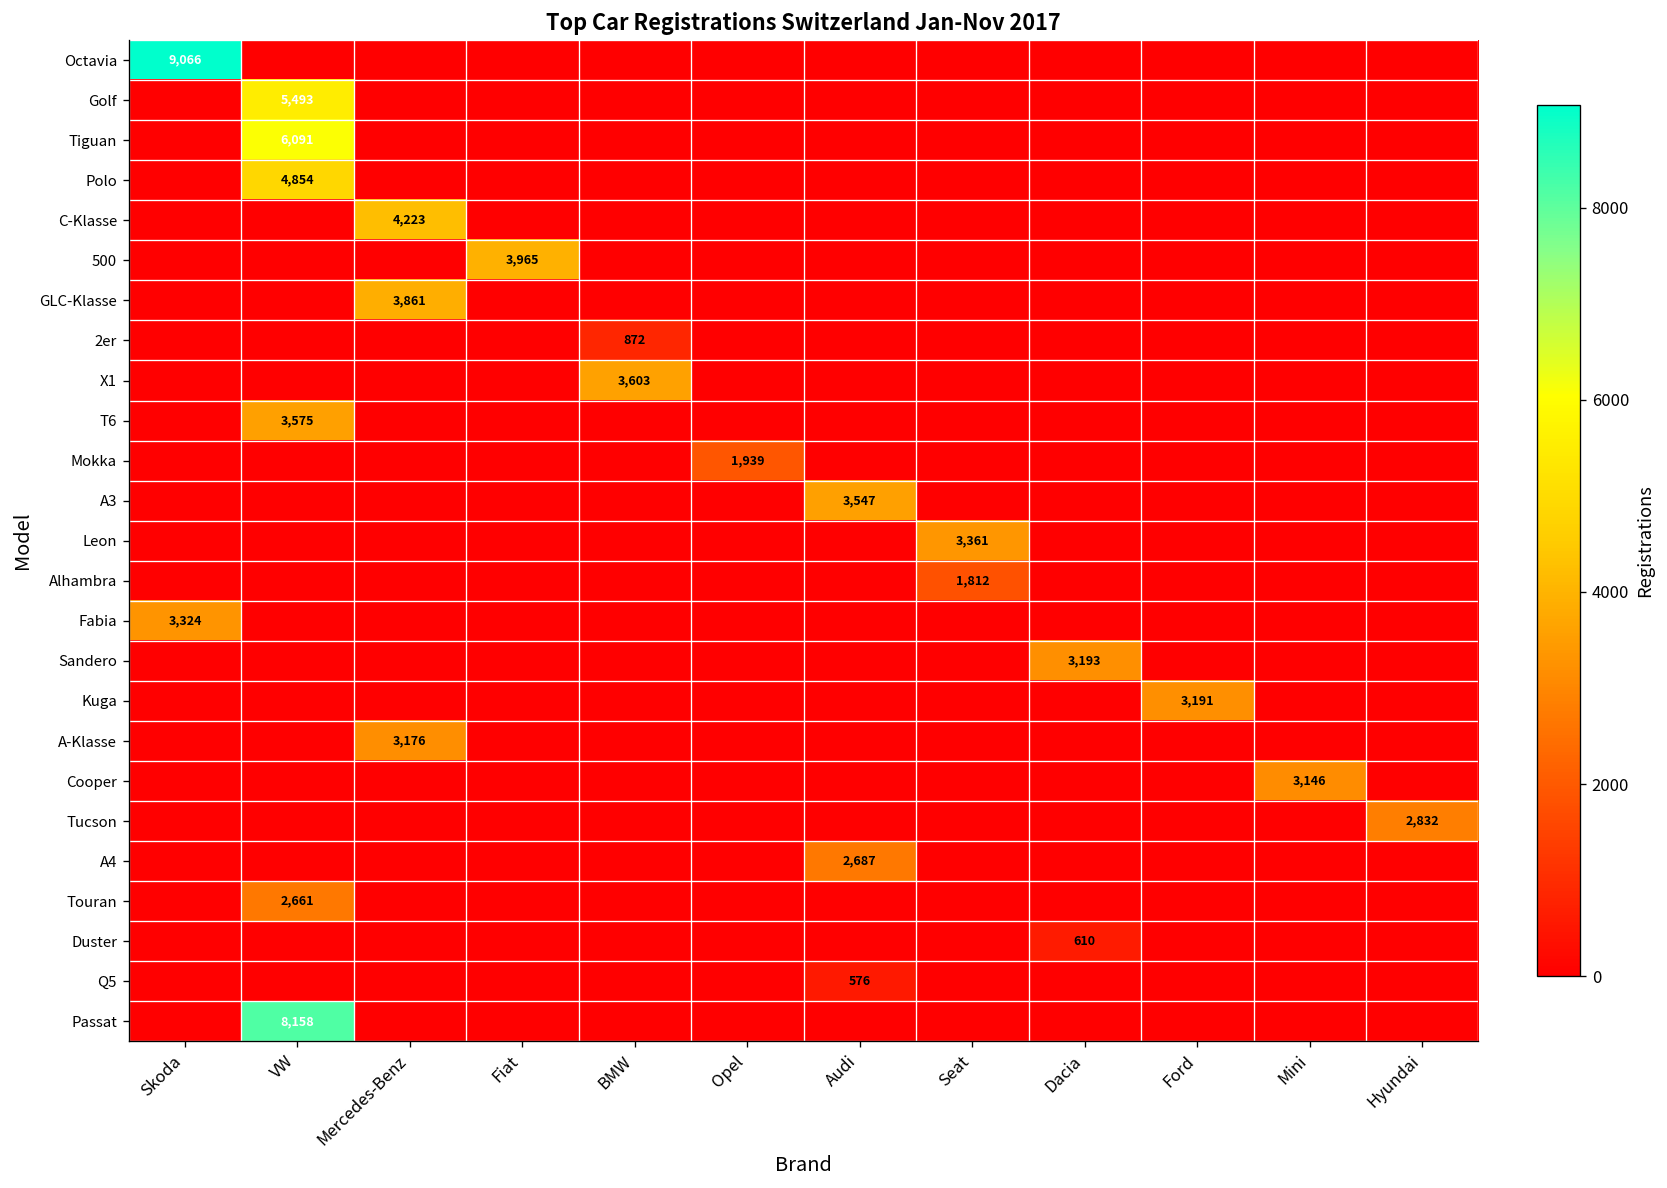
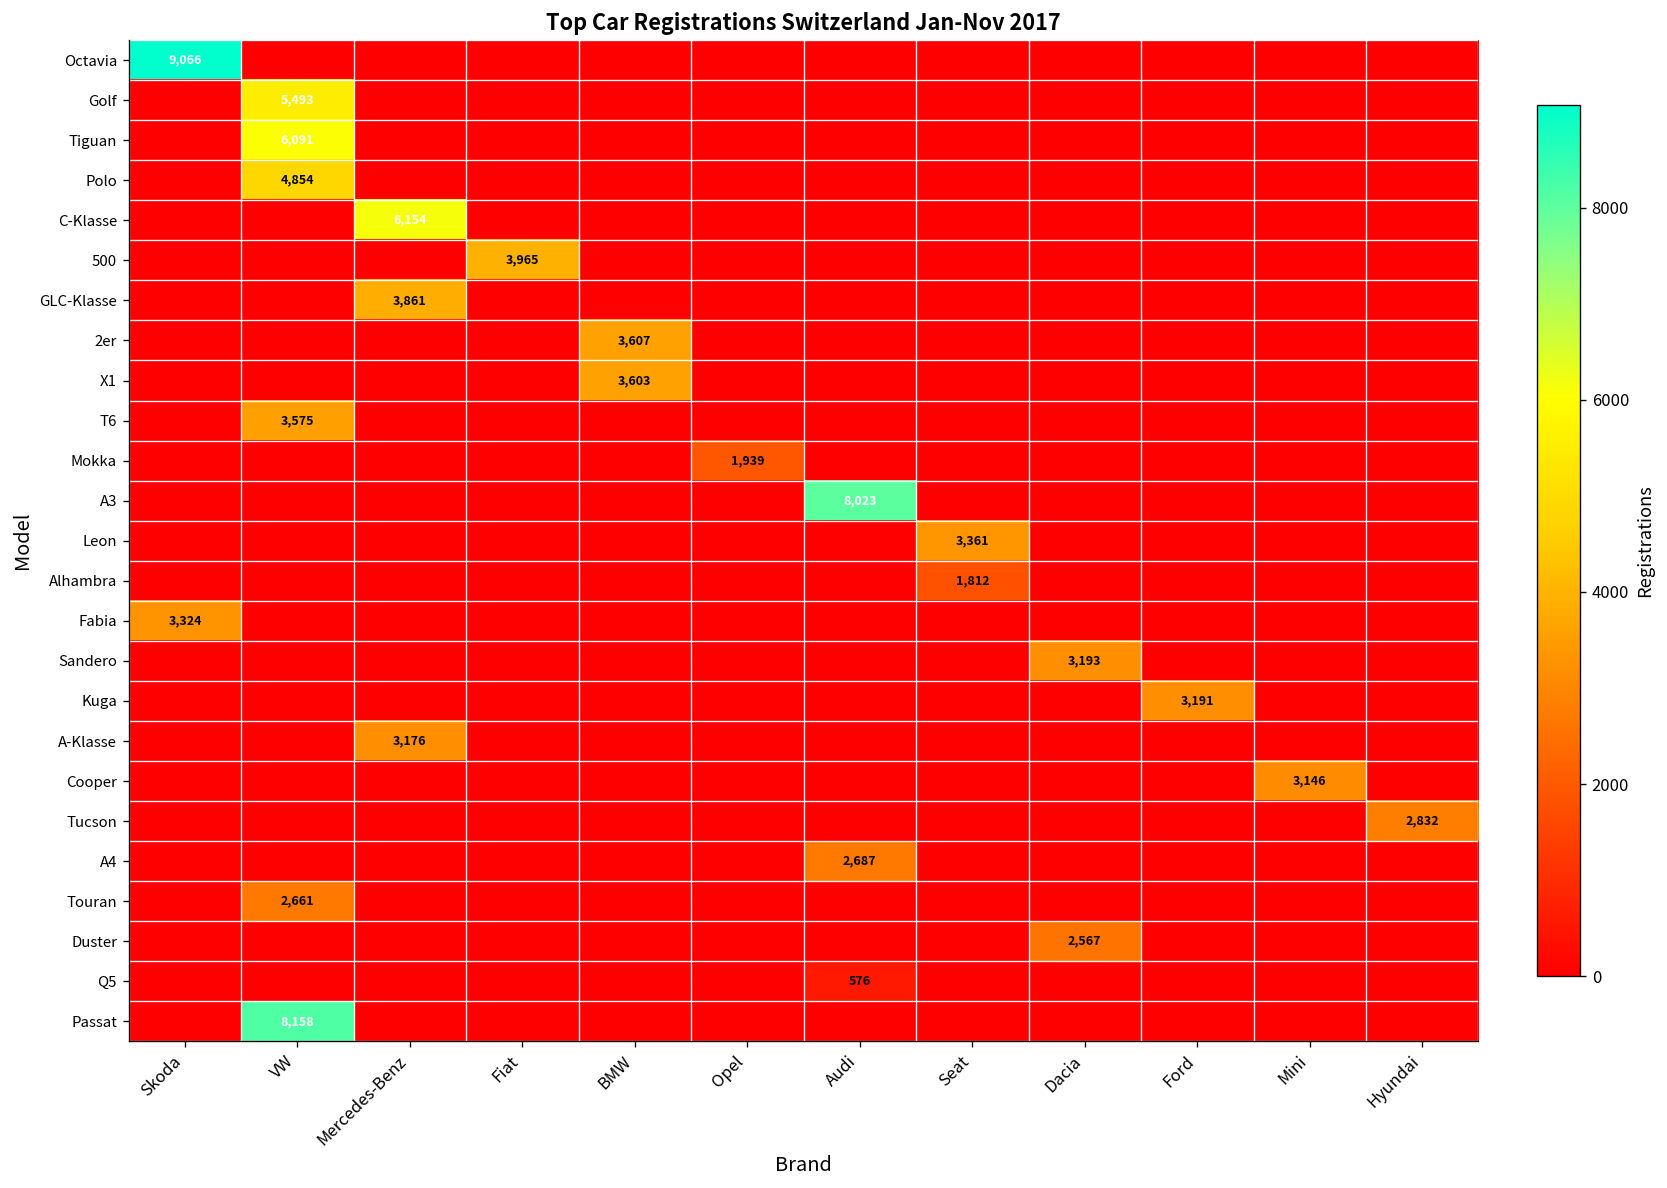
  {
    "Octavia": {
      "Skoda": "9,066"
    },
    "Golf": {
      "VW": "5,493"
    },
    "Tiguan": {
      "VW": "6,091"
    },
    "Polo": {
      "VW": "4,854"
    },
    "C-Klasse": {
-     "Mercedes-Benz": "4,223"
+     "Mercedes-Benz": "6,154"
    },
    "500": {
      "Fiat": "3,965"
    },
    "GLC-Klasse": {
      "Mercedes-Benz": "3,861"
    },
    "2er": {
-     "BMW": "872"
+     "BMW": "3,607"
    },
    "X1": {
      "BMW": "3,603"
    },
    "T6": {
      "VW": "3,575"
    },
    "Mokka": {
      "Opel": "1,939"
    },
    "A3": {
-     "Audi": "3,547"
+     "Audi": "8,023"
    },
    "Leon": {
      "Seat": "3,361"
    },
    "Alhambra": {
      "Seat": "1,812"
    },
    "Fabia": {
      "Skoda": "3,324"
    },
    "Sandero": {
      "Dacia": "3,193"
    },
    "Kuga": {
      "Ford": "3,191"
    },
    "A-Klasse": {
      "Mercedes-Benz": "3,176"
    },
    "Cooper": {
      "Mini": "3,146"
    },
    "Tucson": {
      "Hyundai": "2,832"
    },
    "A4": {
      "Audi": "2,687"
    },
    "Touran": {
      "VW": "2,661"
    },
    "Duster": {
-     "Dacia": "610"
+     "Dacia": "2,567"
    },
    "Q5": {
      "Audi": "576"
    },
    "Passat": {
      "VW": "8,158"
    }
  }
